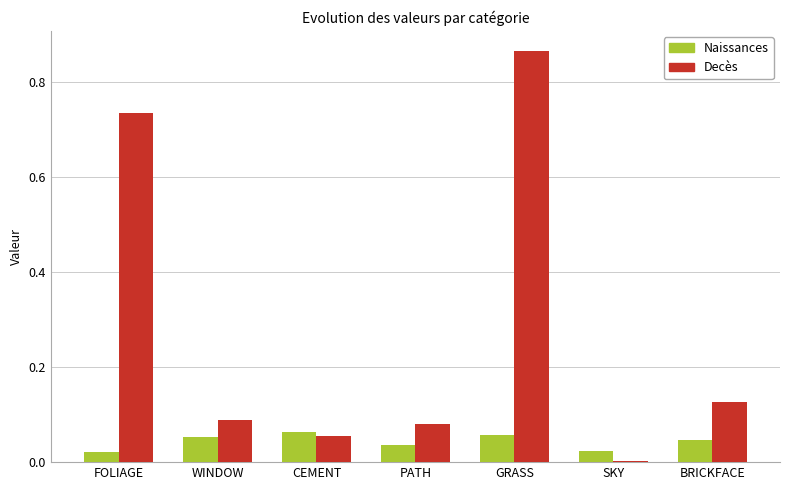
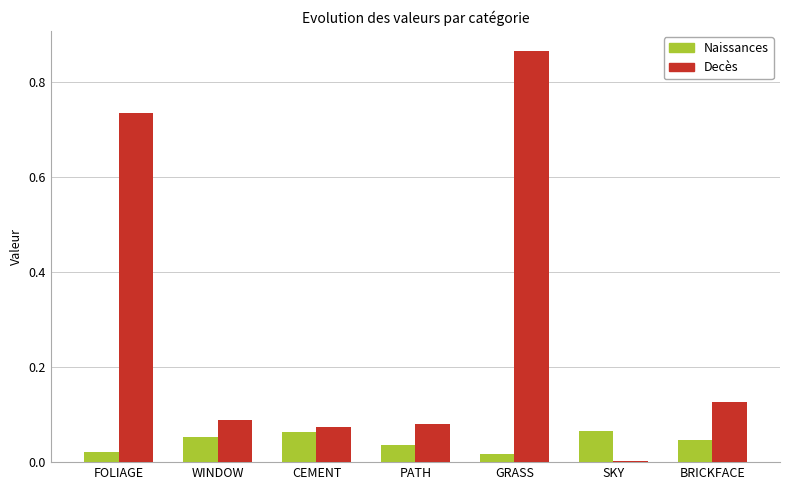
  {
    "Naissances": {
      "FOLIAGE": 0.02,
      "WINDOW": 0.05,
      "CEMENT": 0.06,
      "PATH": 0.04,
-     "GRASS": 0.06,
-     "SKY": 0.02,
+     "GRASS": 0.02,
+     "SKY": 0.06,
      "BRICKFACE": 0.05
    },
    "Decès": {
      "FOLIAGE": 0.73,
      "WINDOW": 0.09,
-     "CEMENT": 0.05,
+     "CEMENT": 0.07,
      "PATH": 0.08,
      "GRASS": 0.86,
      "BRICKFACE": 0.13
    }
  }
